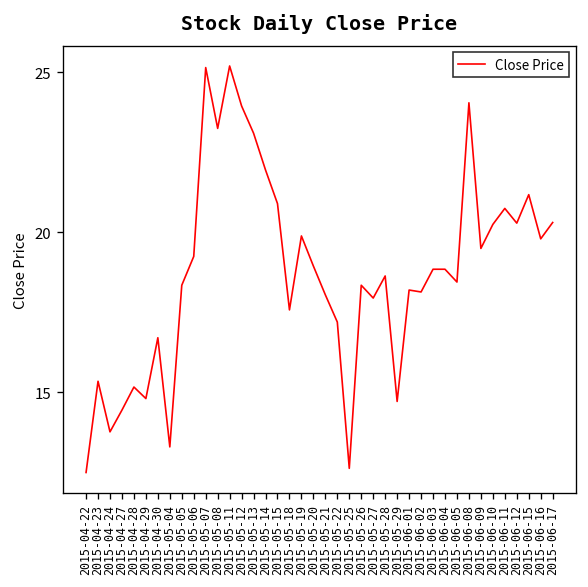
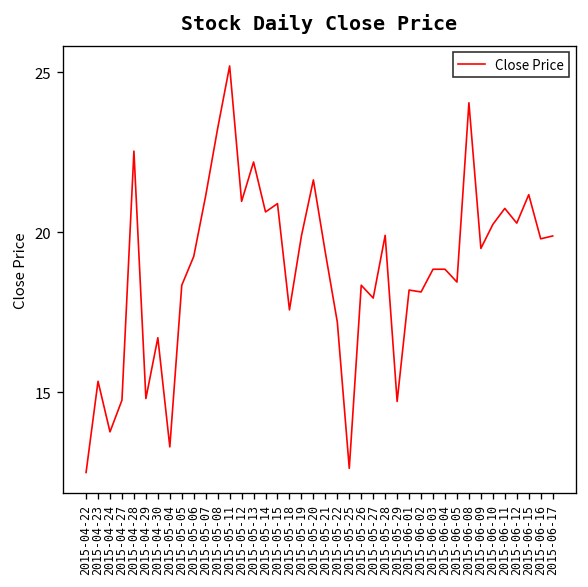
  {
    "2015-04-22": 12.5,
    "2015-04-23": 15.4,
    "2015-04-24": 13.8,
-   "2015-04-27": 14.5,
-   "2015-04-28": 15.2,
+   "2015-04-27": 14.8,
+   "2015-04-28": 22.5,
    "2015-04-29": 14.8,
    "2015-04-30": 16.7,
    "2015-05-04": 13.3,
    "2015-05-05": 18.4,
    "2015-05-06": 19.3,
-   "2015-05-07": 25.2,
+   "2015-05-07": 21.2,
    "2015-05-08": 23.3,
    "2015-05-11": 25.2,
-   "2015-05-12": 24.0,
-   "2015-05-13": 23.1,
-   "2015-05-14": 22.0,
+   "2015-05-12": 21.0,
+   "2015-05-13": 22.2,
+   "2015-05-14": 20.6,
    "2015-05-15": 20.9,
    "2015-05-18": 17.6,
    "2015-05-19": 19.9,
-   "2015-05-20": 19.0,
-   "2015-05-21": 18.1,
+   "2015-05-20": 21.6,
+   "2015-05-21": 19.4,
    "2015-05-22": 17.2,
    "2015-05-25": 12.6,
    "2015-05-26": 18.4,
    "2015-05-27": 18.0,
-   "2015-05-28": 18.6,
+   "2015-05-28": 19.9,
    "2015-05-29": 14.7,
    "2015-06-01": 18.2,
    "2015-06-02": 18.1,
    "2015-06-03": 18.9,
    "2015-06-04": 18.9,
    "2015-06-05": 18.5,
    "2015-06-08": 24.1,
    "2015-06-09": 19.5,
    "2015-06-10": 20.3,
    "2015-06-11": 20.8,
    "2015-06-12": 20.3,
    "2015-06-15": 21.2,
    "2015-06-16": 19.8,
-   "2015-06-17": 20.3
+   "2015-06-17": 19.9
  }
